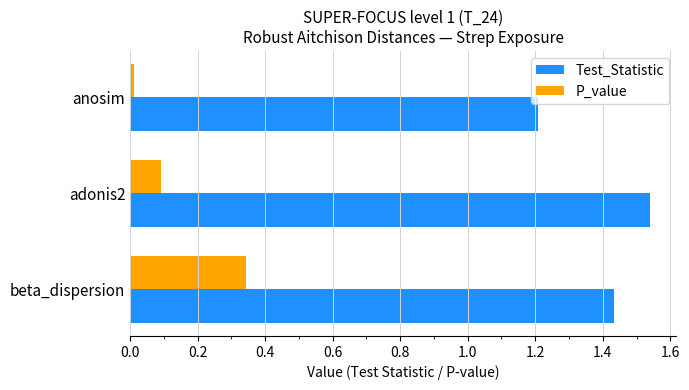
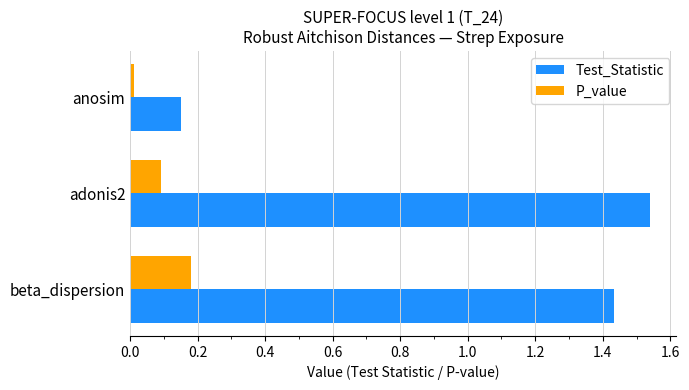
  {
    "Test_Statistic": {
-     "anosim": 1.21,
+     "anosim": 0.15,
      "adonis2": 1.54,
      "beta_dispersion": 1.43
    },
    "P_value": {
      "anosim": 0.01,
      "adonis2": 0.09,
-     "beta_dispersion": 0.34
+     "beta_dispersion": 0.18
    }
  }
